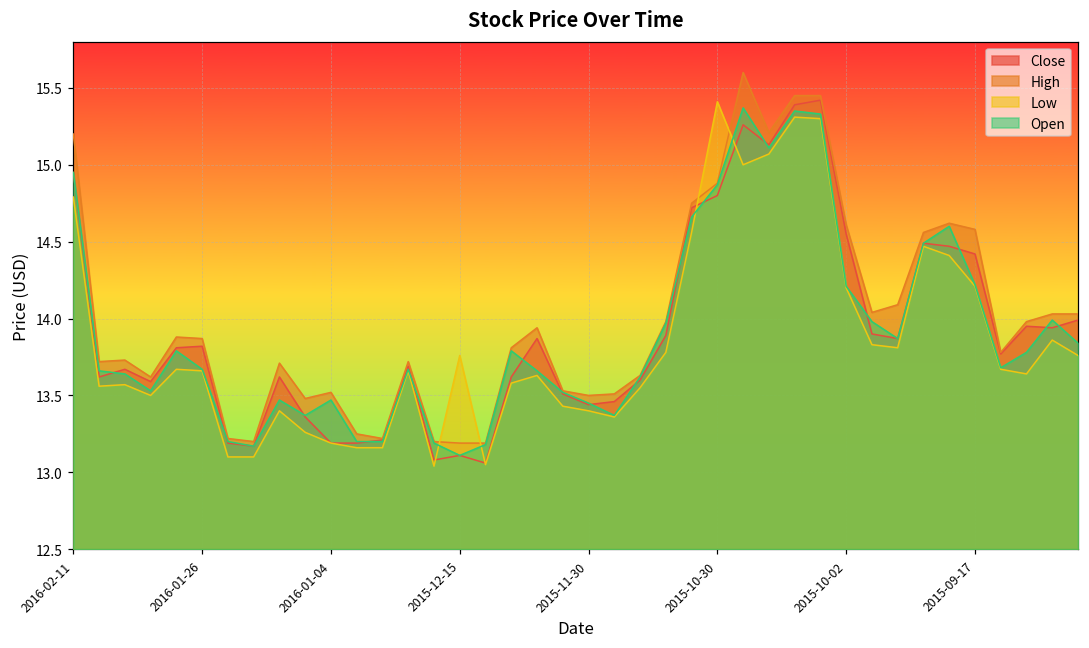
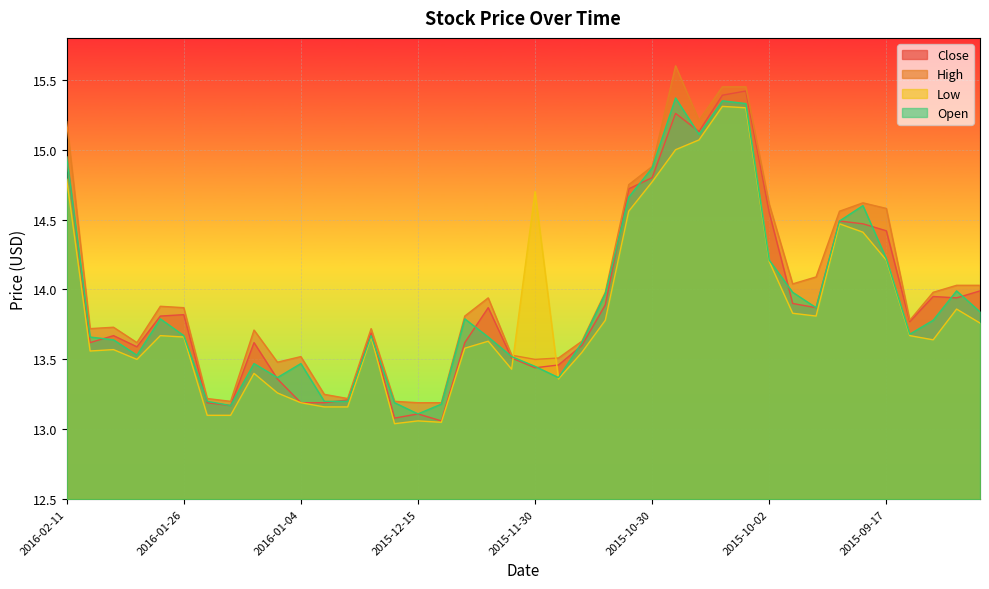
  {
    "Low": {
      "2016-02-11": 14.79,
-     "2015-12-15": 13.76,
-     "2015-11-30": 13.4,
-     "2015-10-30": 15.41
+     "2015-12-15": 13.06,
+     "2015-11-30": 14.7,
+     "2015-10-30": 14.77
    },
    "Open": {
      "2016-01-04": 13.47
    }
  }
